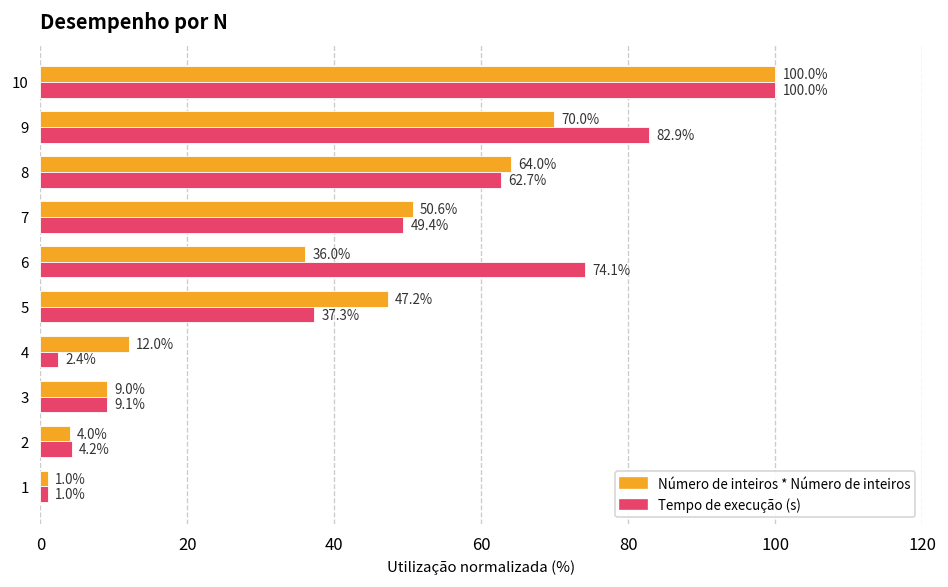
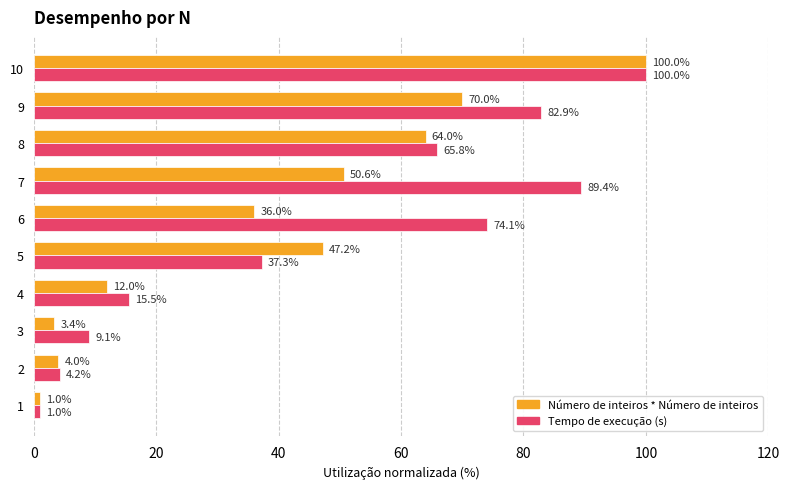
  {
    "Número de inteiros * Número de inteiros": {
      "10": "100.0%",
      "9": "70.0%",
      "8": "64.0%",
      "7": "50.6%",
      "6": "36.0%",
      "5": "47.2%",
      "4": "12.0%",
-     "3": "9.0%",
+     "3": "3.4%",
      "2": "4.0%",
      "1": "1.0%"
    },
    "Tempo de execução (s)": {
      "10": "100.0%",
      "9": "82.9%",
-     "8": "62.7%",
-     "7": "49.4%",
+     "8": "65.8%",
+     "7": "89.4%",
      "6": "74.1%",
      "5": "37.3%",
-     "4": "2.4%",
+     "4": "15.5%",
      "3": "9.1%",
      "2": "4.2%",
      "1": "1.0%"
    }
  }
